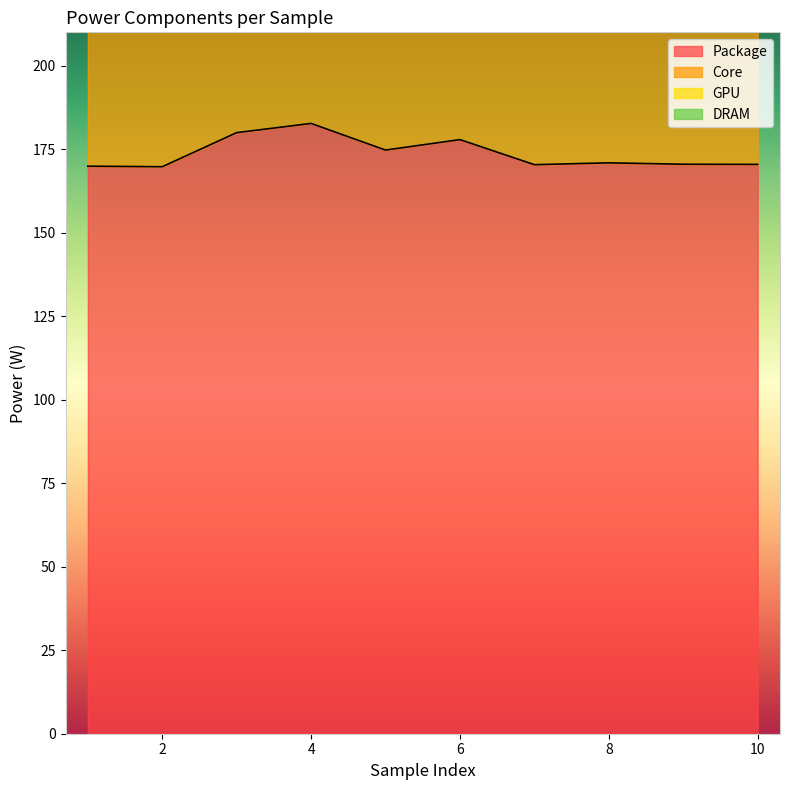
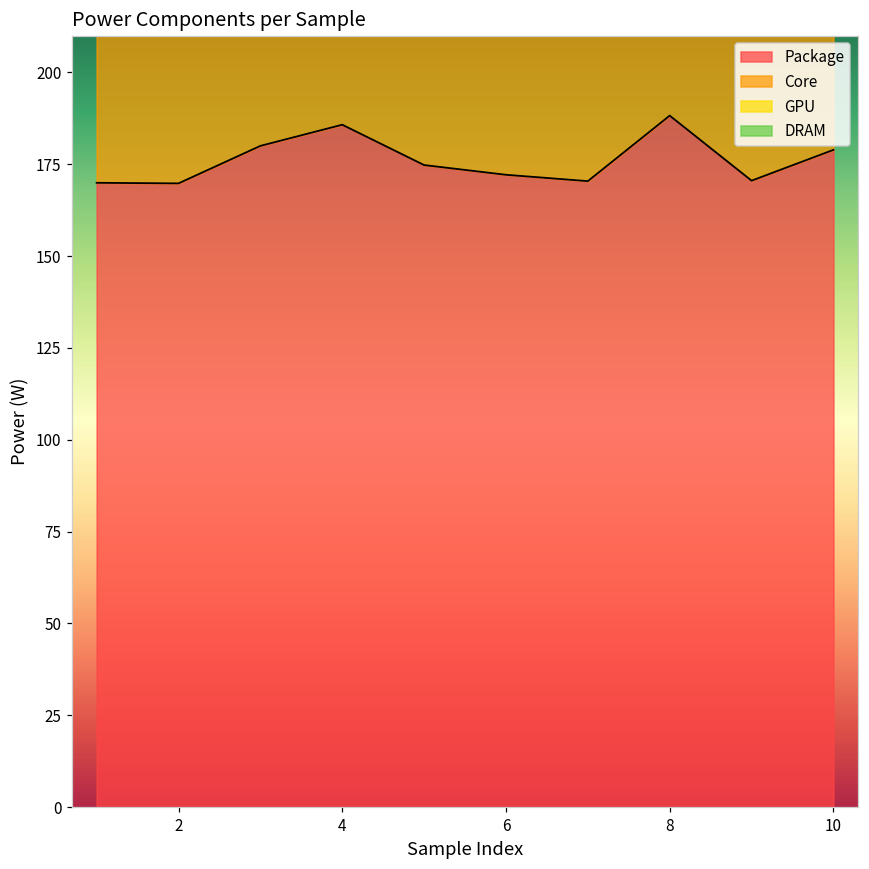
  {
    "Package": {
      "2": 170,
-     "4": 183,
-     "6": 178,
-     "8": 171,
-     "10": 170
+     "4": 186,
+     "6": 172,
+     "8": 188,
+     "10": 179
    }
  }
